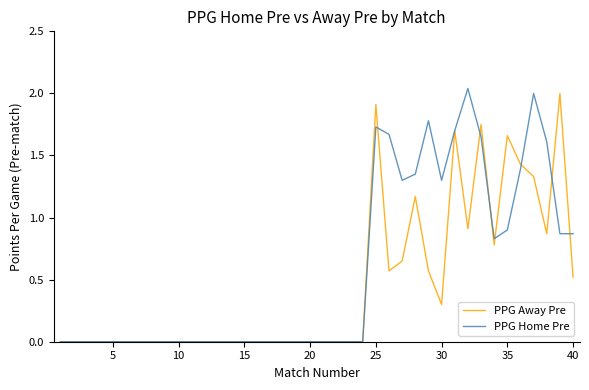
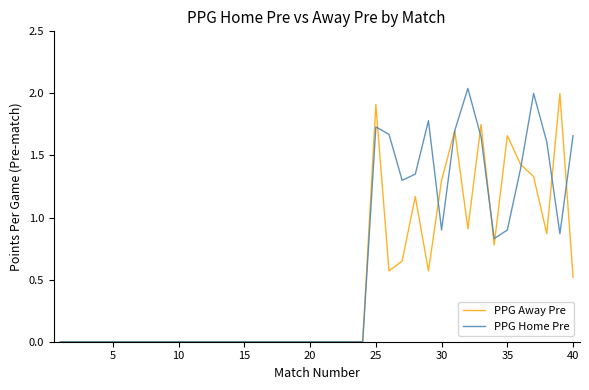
  {
    "PPG Away Pre": {
      "25": 1.9,
-     "30": 0.3,
+     "30": 1.3,
      "35": 1.66,
      "40": 0.5
    },
    "PPG Home Pre": {
      "25": 1.73,
-     "30": 1.3,
+     "30": 0.9,
      "35": 0.90,
-     "40": 0.87
+     "40": 1.66
    }
  }
